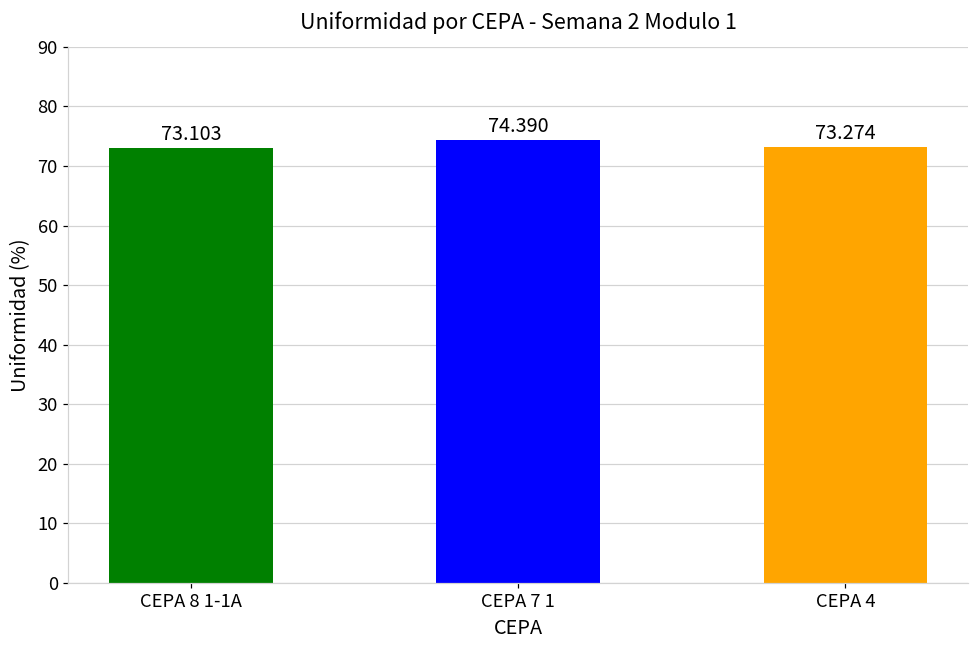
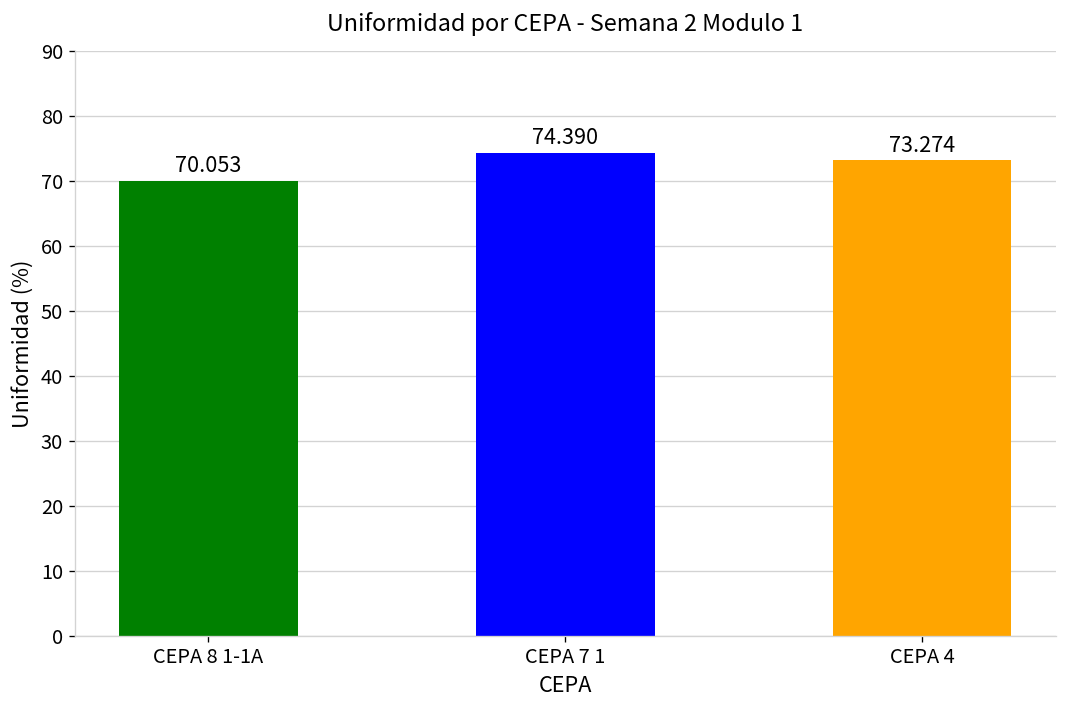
  {
-   "CEPA 8 1-1A": 73.103,
+   "CEPA 8 1-1A": 70.053,
    "CEPA 7 1": 74.390,
    "CEPA 4": 73.274
  }
